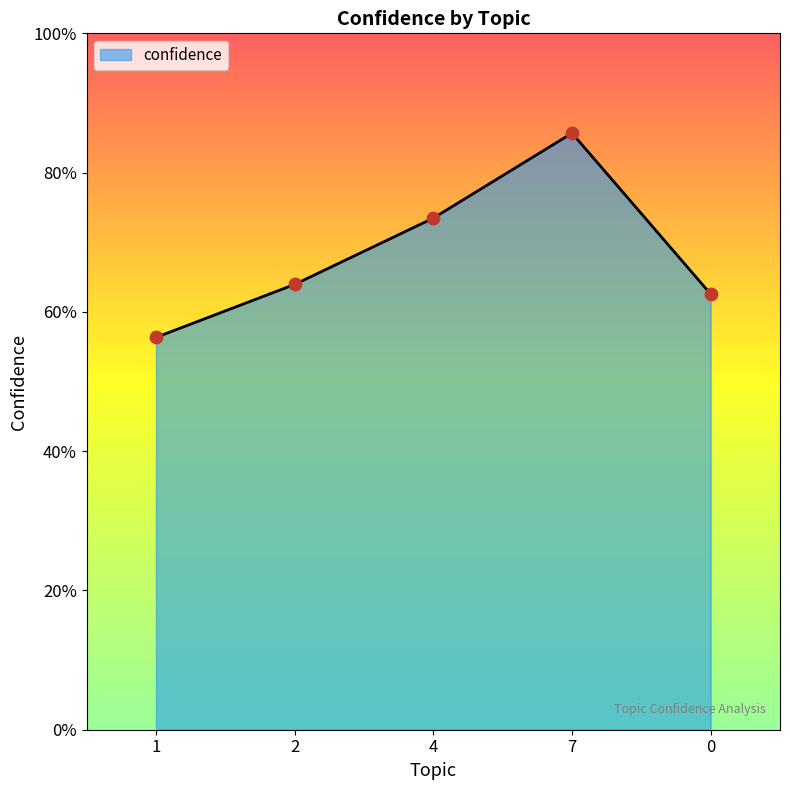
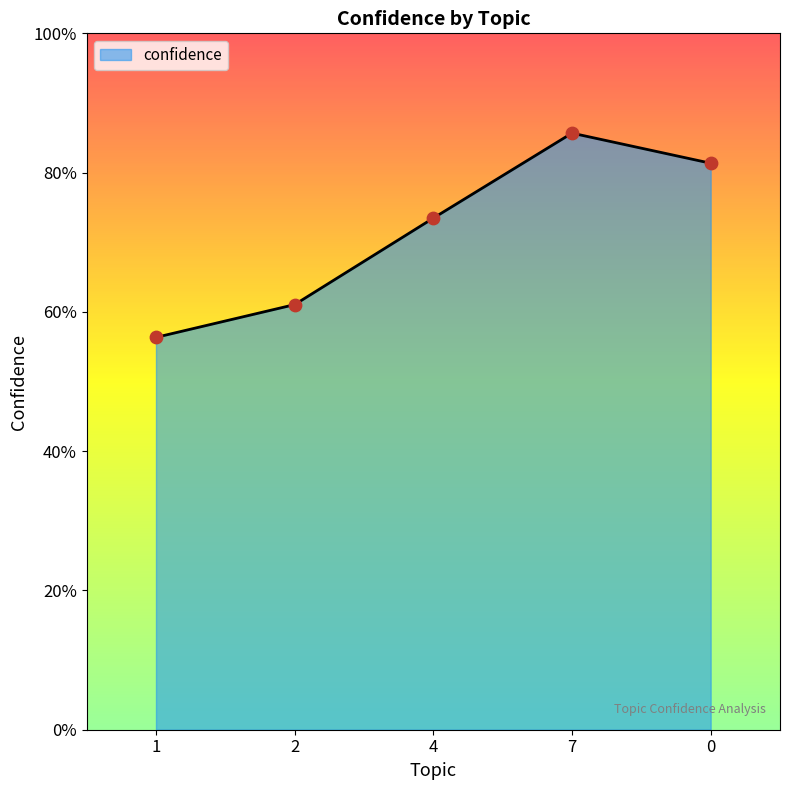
  {
    "1": "56%",
-   "2": "64%",
+   "2": "61%",
    "4": "73%",
    "7": "86%",
-   "0": "63%"
+   "0": "81%"
  }
